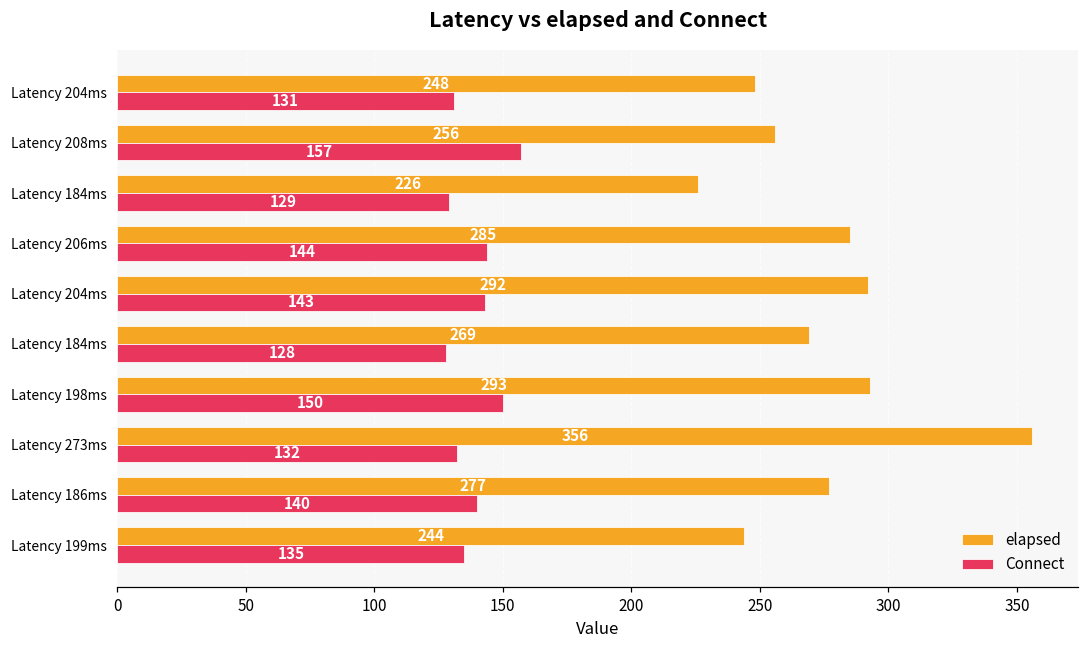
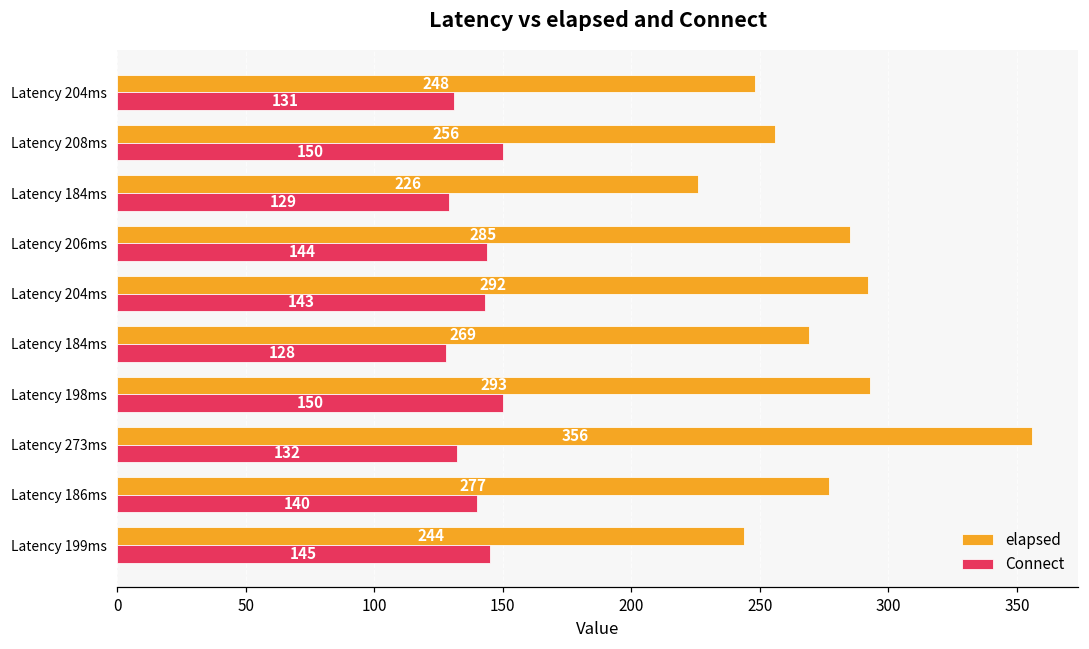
  {
    "elapsed": {
      "Latency 208ms": 256,
      "Latency 206ms": 285,
      "Latency 198ms": 293,
      "Latency 273ms": 356,
      "Latency 186ms": 277,
      "Latency 199ms": 244
    },
    "Connect": {
-     "Latency 208ms": 157,
+     "Latency 208ms": 150,
      "Latency 206ms": 144,
      "Latency 198ms": 150,
      "Latency 273ms": 132,
      "Latency 186ms": 140,
-     "Latency 199ms": 135
+     "Latency 199ms": 145
    }
  }
